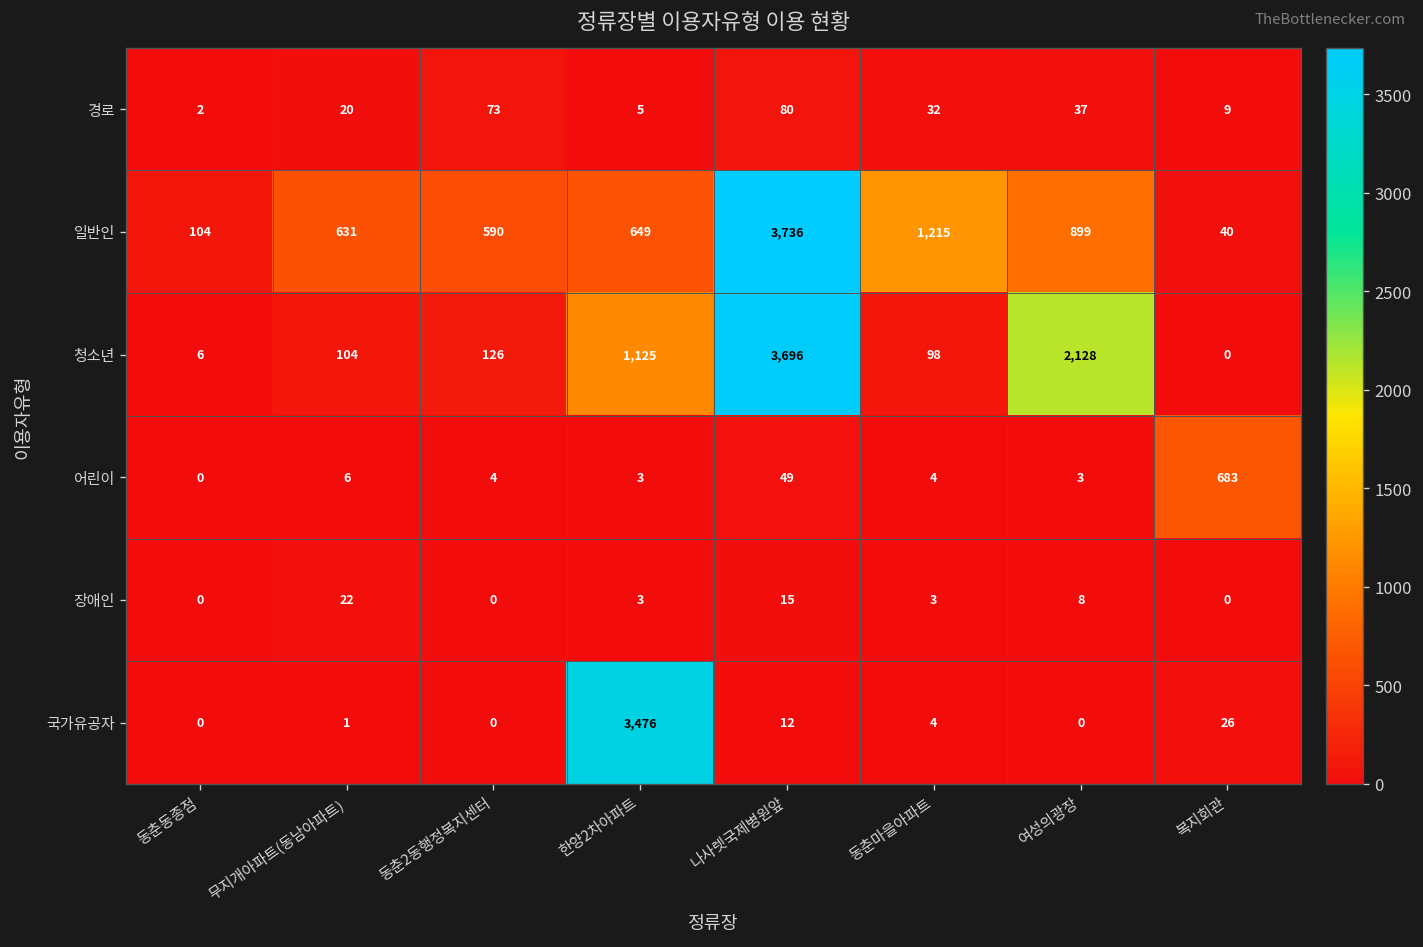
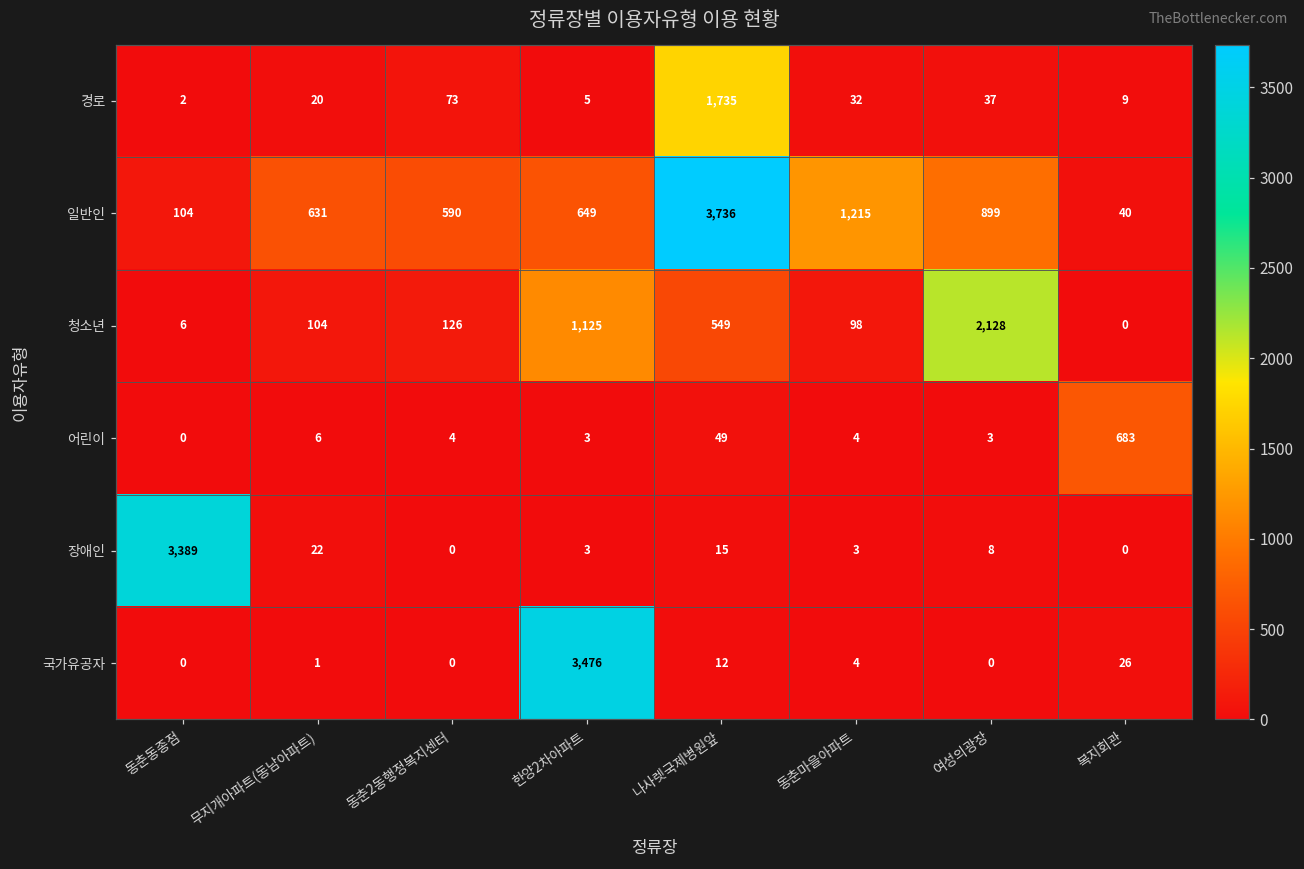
  {
    "경로": {
      "동춘동종점": "2",
      "무지개아파트(동남아파트)": "20",
      "동춘2동행정복지센터": "73",
      "한양2차아파트": "5",
-     "나사렛국제병원앞": "80",
+     "나사렛국제병원앞": "1,735",
      "동춘마을아파트": "32",
      "여성의광장": "37",
      "복지회관": "9"
    },
    "일반인": {
      "동춘동종점": "104",
      "무지개아파트(동남아파트)": "631",
      "동춘2동행정복지센터": "590",
      "한양2차아파트": "649",
      "나사렛국제병원앞": "3,736",
      "동춘마을아파트": "1,215",
      "여성의광장": "899",
      "복지회관": "40"
    },
    "청소년": {
      "동춘동종점": "6",
      "무지개아파트(동남아파트)": "104",
      "동춘2동행정복지센터": "126",
      "한양2차아파트": "1,125",
-     "나사렛국제병원앞": "3,696",
+     "나사렛국제병원앞": "549",
      "동춘마을아파트": "98",
      "여성의광장": "2,128",
      "복지회관": "0"
    },
    "어린이": {
      "동춘동종점": "0",
      "무지개아파트(동남아파트)": "6",
      "동춘2동행정복지센터": "4",
      "한양2차아파트": "3",
      "나사렛국제병원앞": "49",
      "동춘마을아파트": "4",
      "여성의광장": "3",
      "복지회관": "683"
    },
    "장애인": {
-     "동춘동종점": "0",
+     "동춘동종점": "3,389",
      "무지개아파트(동남아파트)": "22",
      "동춘2동행정복지센터": "0",
      "한양2차아파트": "3",
      "나사렛국제병원앞": "15",
      "동춘마을아파트": "3",
      "여성의광장": "8",
      "복지회관": "0"
    },
    "국가유공자": {
      "동춘동종점": "0",
      "무지개아파트(동남아파트)": "1",
      "동춘2동행정복지센터": "0",
      "한양2차아파트": "3,476",
      "나사렛국제병원앞": "12",
      "동춘마을아파트": "4",
      "여성의광장": "0",
      "복지회관": "26"
    }
  }
